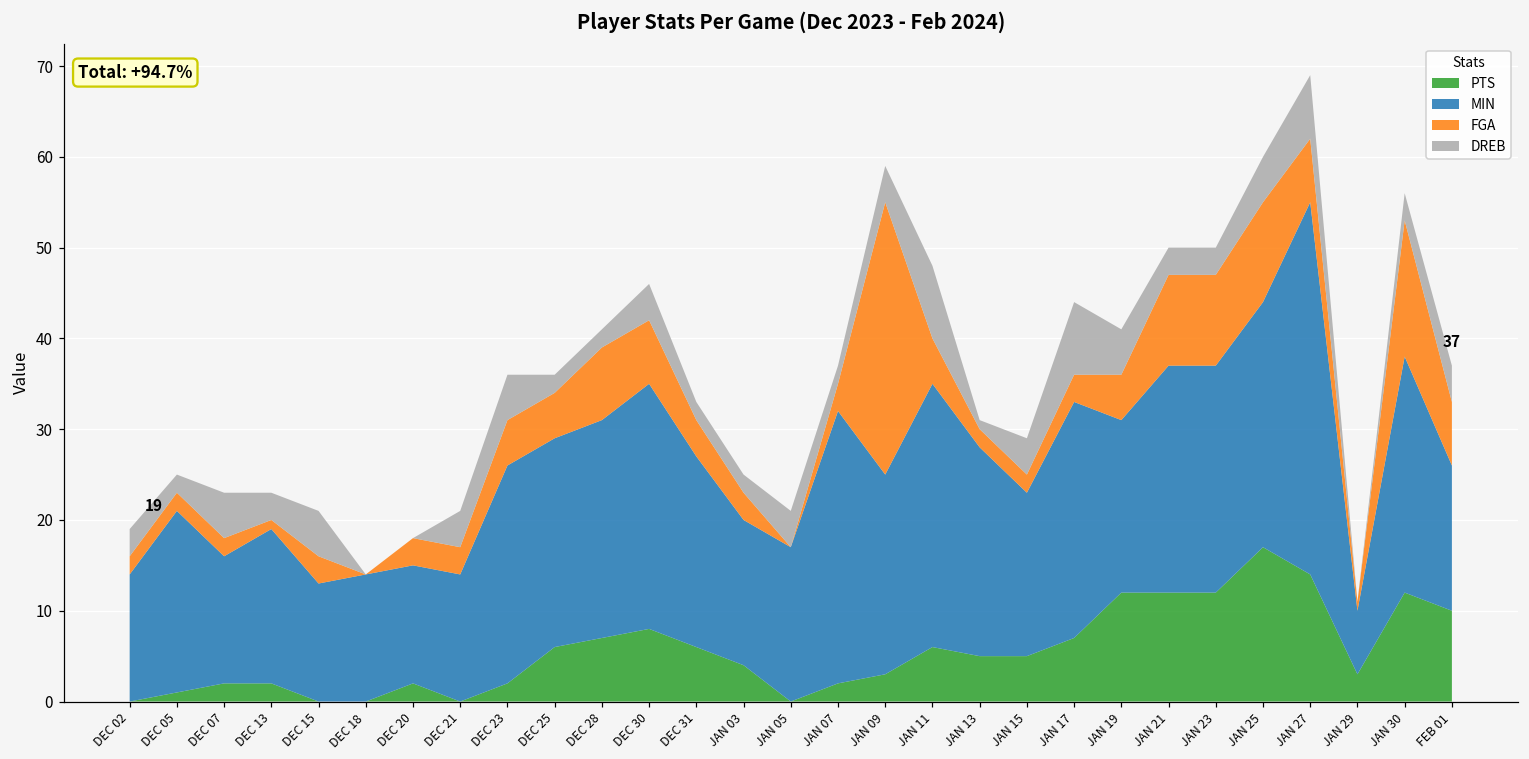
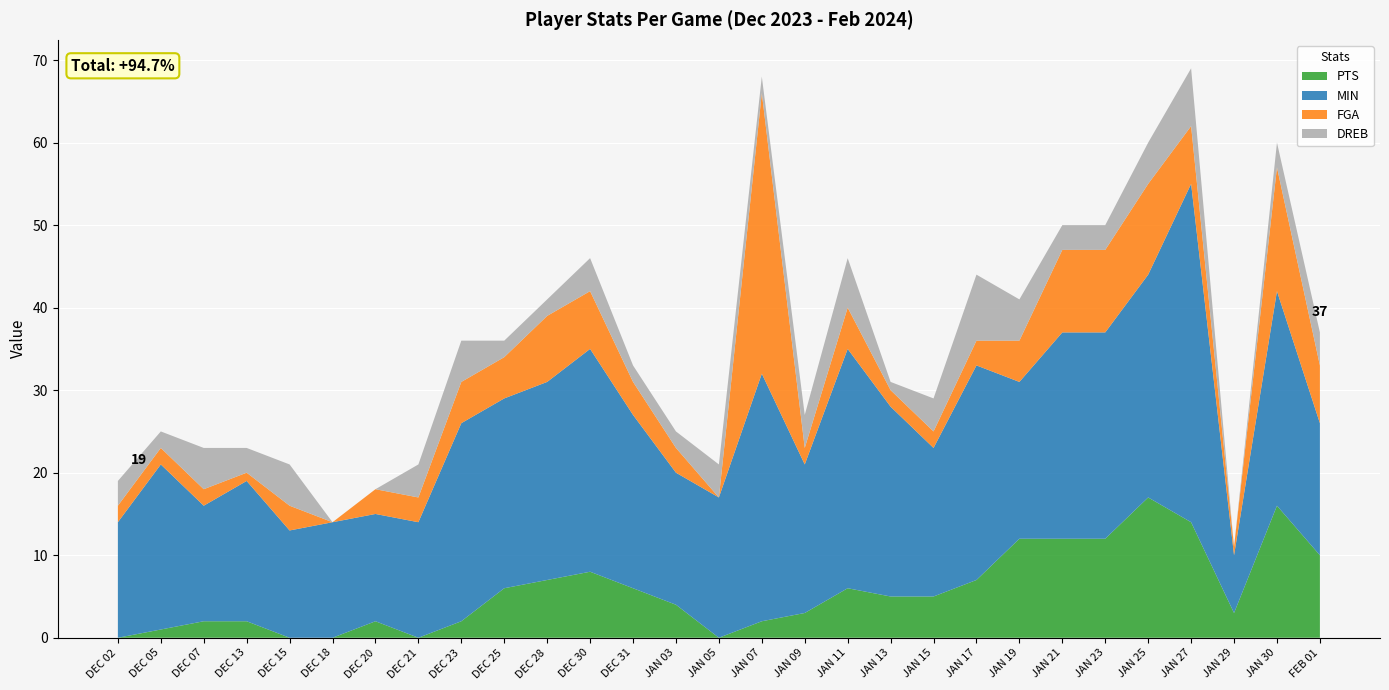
  {
    "PTS": {
      "DEC 02": 0,
      "DEC 05": 1,
      "DEC 07": 2,
      "DEC 13": 2,
      "DEC 15": 0,
      "DEC 18": 0,
      "DEC 20": 2,
      "DEC 21": 0,
      "DEC 23": 2,
      "DEC 25": 6,
      "DEC 28": 7,
      "DEC 30": 8,
      "DEC 31": 6,
      "JAN 03": 4,
      "JAN 05": 0,
      "JAN 07": 2,
      "JAN 09": 3,
      "JAN 11": 6,
      "JAN 13": 5,
      "JAN 15": 5,
      "JAN 17": 7,
      "JAN 19": 12,
      "JAN 21": 12,
      "JAN 23": 12,
      "JAN 25": 17,
      "JAN 27": 14,
      "JAN 29": 3,
-     "JAN 30": 12,
+     "JAN 30": 16,
      "FEB 01": 10
    },
    "MIN": {
      "DEC 02": 14,
      "DEC 07": 14,
      "DEC 13": 17,
      "DEC 15": 13,
      "DEC 20": 13,
      "DEC 21": 14,
      "DEC 23": 24,
      "DEC 25": 23,
      "DEC 28": 24,
      "DEC 30": 27,
      "DEC 31": 21,
      "JAN 03": 16,
      "JAN 07": 30,
-     "JAN 09": 22,
+     "JAN 09": 18,
      "JAN 11": 29,
      "JAN 13": 23,
      "JAN 15": 18,
      "JAN 17": 26,
      "JAN 19": 19,
      "JAN 21": 25,
      "JAN 23": 25,
      "JAN 25": 27,
      "JAN 27": 41,
      "JAN 29": 7,
      "JAN 30": 26,
      "FEB 01": 16
    },
    "FGA": {
      "DEC 02": 2,
      "DEC 05": 2,
      "DEC 07": 2,
      "DEC 13": 1,
      "DEC 15": 3,
      "DEC 21": 3,
      "DEC 23": 5,
      "DEC 25": 5,
      "DEC 28": 8,
      "DEC 30": 7,
      "DEC 31": 4,
      "JAN 03": 3,
-     "JAN 07": 3,
-     "JAN 09": 30,
+     "JAN 07": 34,
+     "JAN 09": 2,
      "JAN 11": 5,
      "JAN 13": 2,
      "JAN 15": 2,
      "JAN 17": 3,
      "JAN 19": 5,
      "JAN 21": 10,
      "JAN 23": 10,
      "JAN 25": 11,
      "JAN 27": 7,
      "JAN 30": 15,
      "FEB 01": 7
    },
    "DREB": {
      "DEC 02": 3,
      "DEC 05": 2,
      "DEC 07": 5,
      "DEC 13": 3,
      "DEC 15": 5,
      "DEC 21": 4,
      "DEC 23": 5,
      "DEC 25": 2,
      "DEC 28": 2,
      "DEC 30": 4,
      "DEC 31": 2,
      "JAN 03": 2,
      "JAN 05": 4,
      "JAN 07": 2,
      "JAN 09": 4,
-     "JAN 11": 8,
+     "JAN 11": 6,
      "JAN 13": 1,
      "JAN 15": 4,
      "JAN 17": 8,
      "JAN 19": 5,
      "JAN 21": 3,
      "JAN 23": 3,
      "JAN 25": 5,
      "JAN 27": 7,
      "JAN 30": 3
    }
  }
